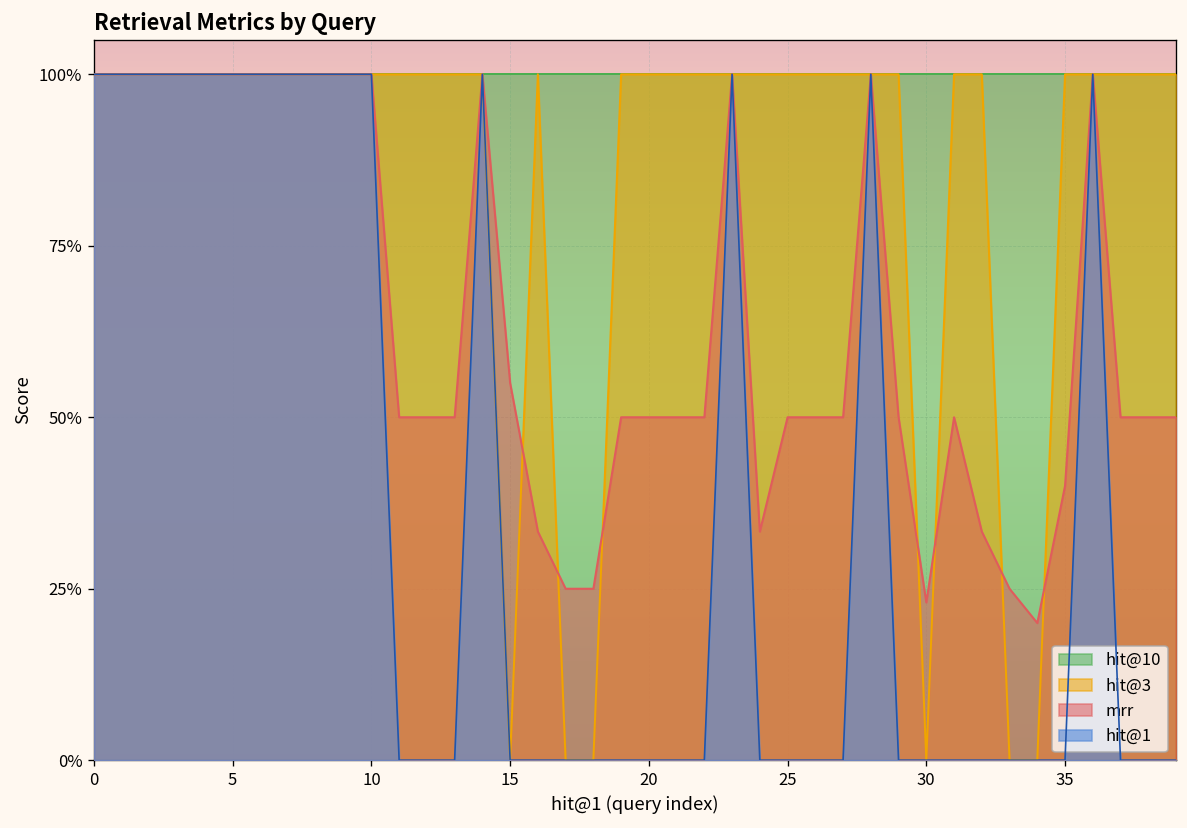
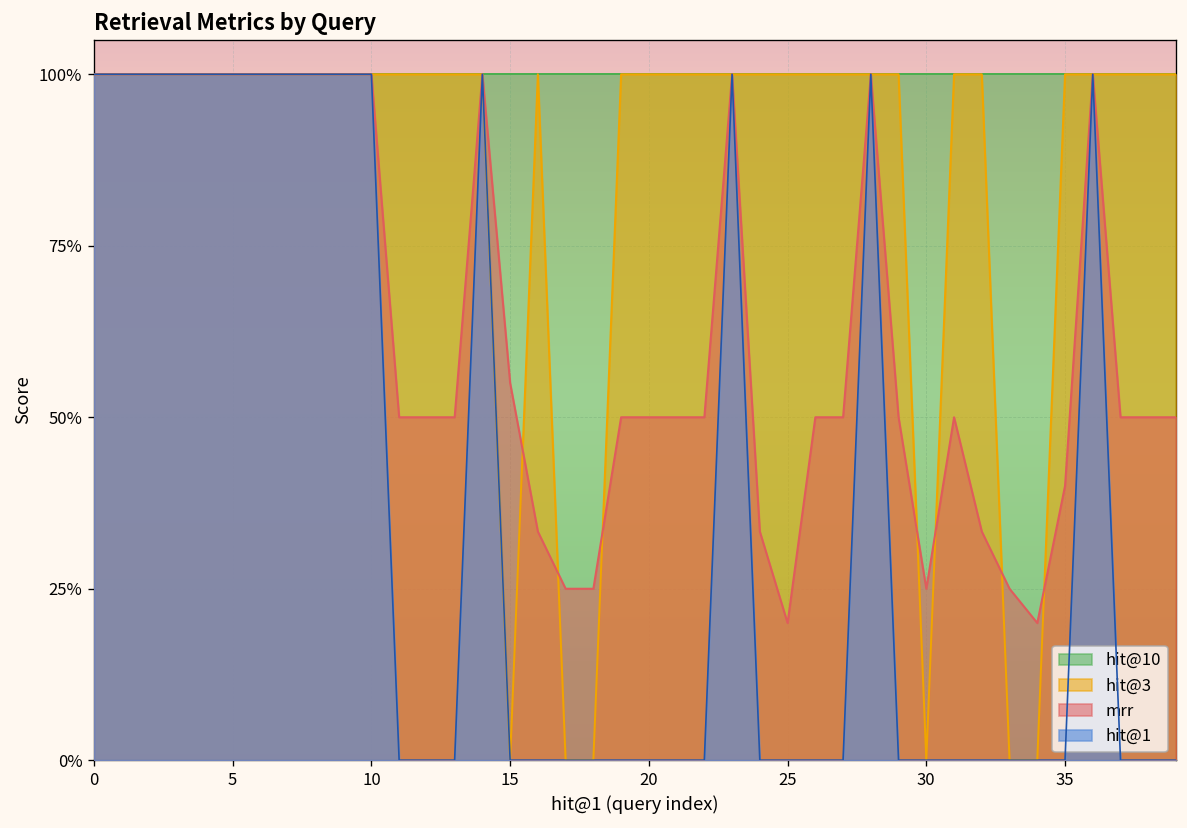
  {
    "hit@10": {
      "15": "100%",
      "30": "100%"
    },
    "mrr": {
      "15": "55%",
      "20": "50%",
-     "25": "50%",
-     "30": "23%",
+     "25": "20%",
+     "30": "25%",
      "35": "40%"
    },
    "hit@1": {
      "20": "0%",
      "25": "0%",
      "35": "0%"
    }
  }
